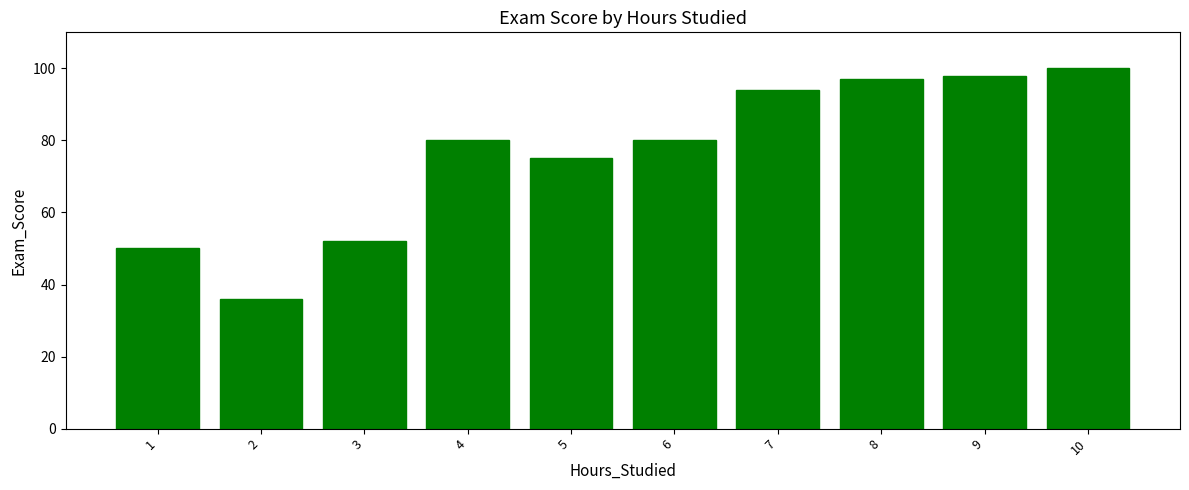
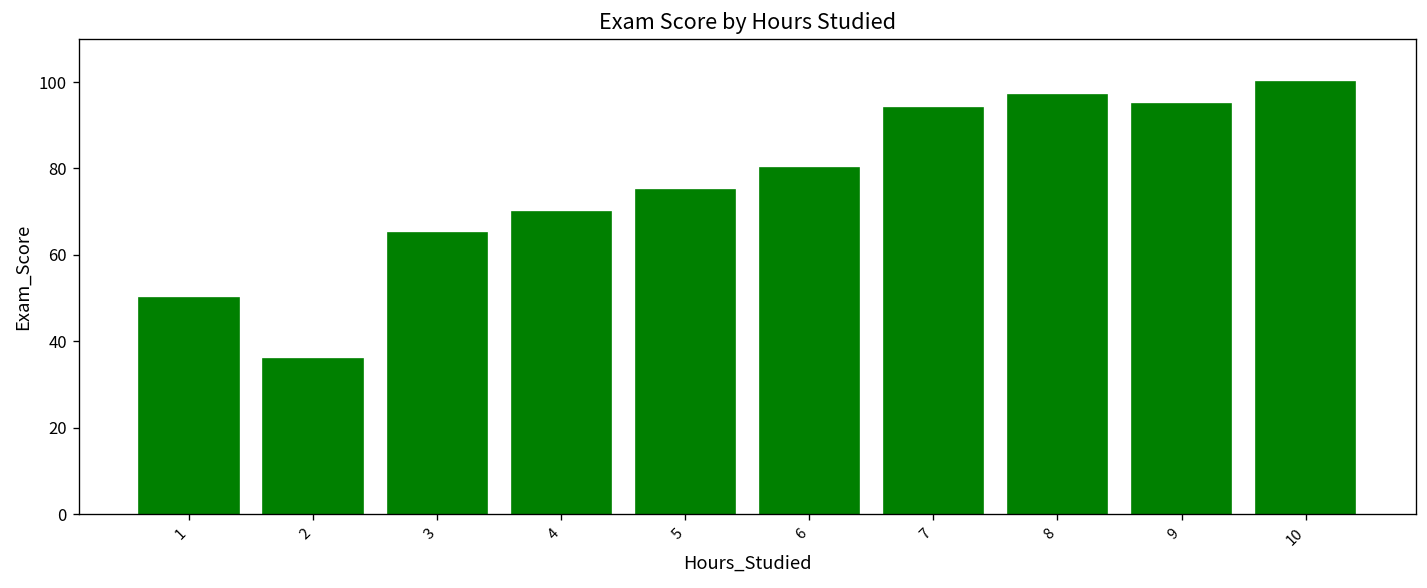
  {
    "1": 50,
    "2": 36,
-   "3": 52,
-   "4": 80,
+   "3": 65,
+   "4": 70,
    "5": 75,
    "6": 80,
    "7": 94,
    "8": 97,
-   "9": 98,
+   "9": 95,
    "10": 100
  }
